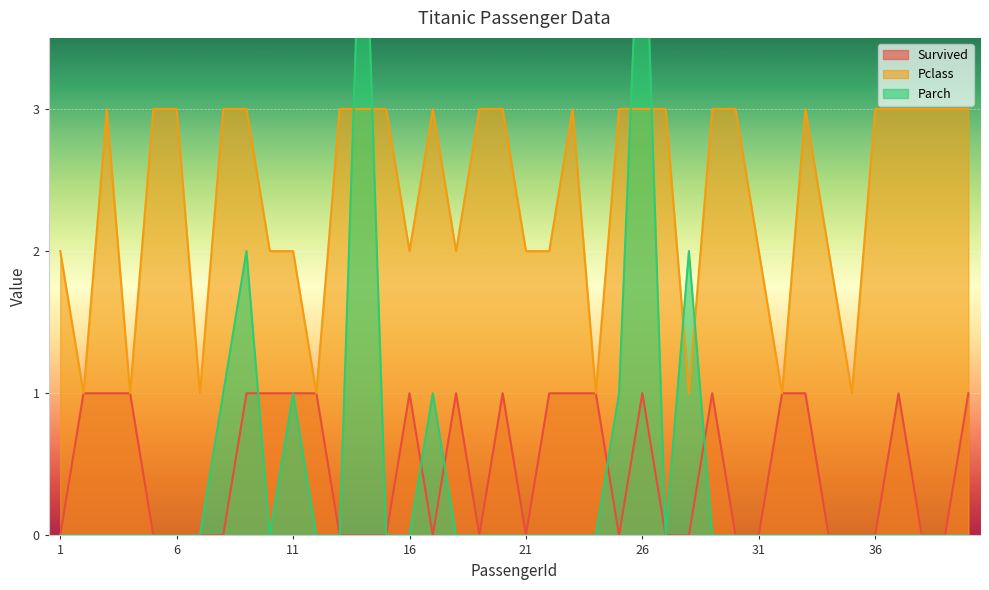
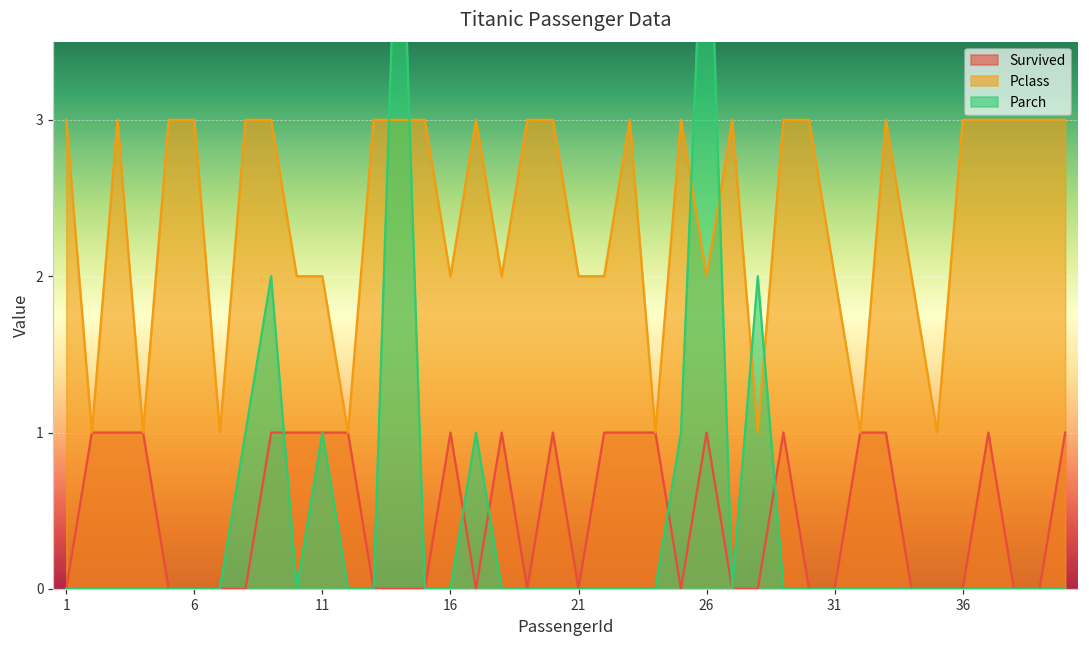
  {
    "Survived": {
      "16": 1,
      "26": 1
    },
    "Pclass": {
-     "1": 2,
+     "1": 3,
      "6": 3,
      "11": 2,
      "16": 2,
      "21": 2,
-     "26": 3,
+     "26": 2,
      "31": 2,
      "36": 3
    },
    "Parch": {
      "16": 0
    }
  }
